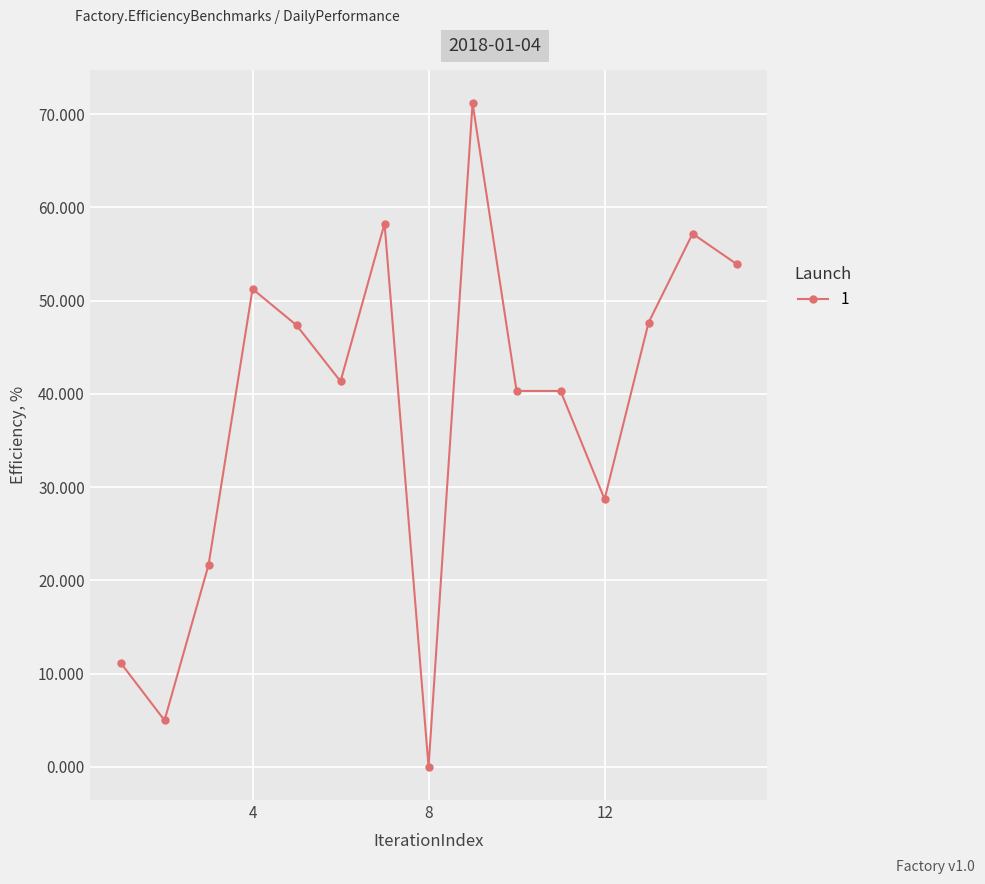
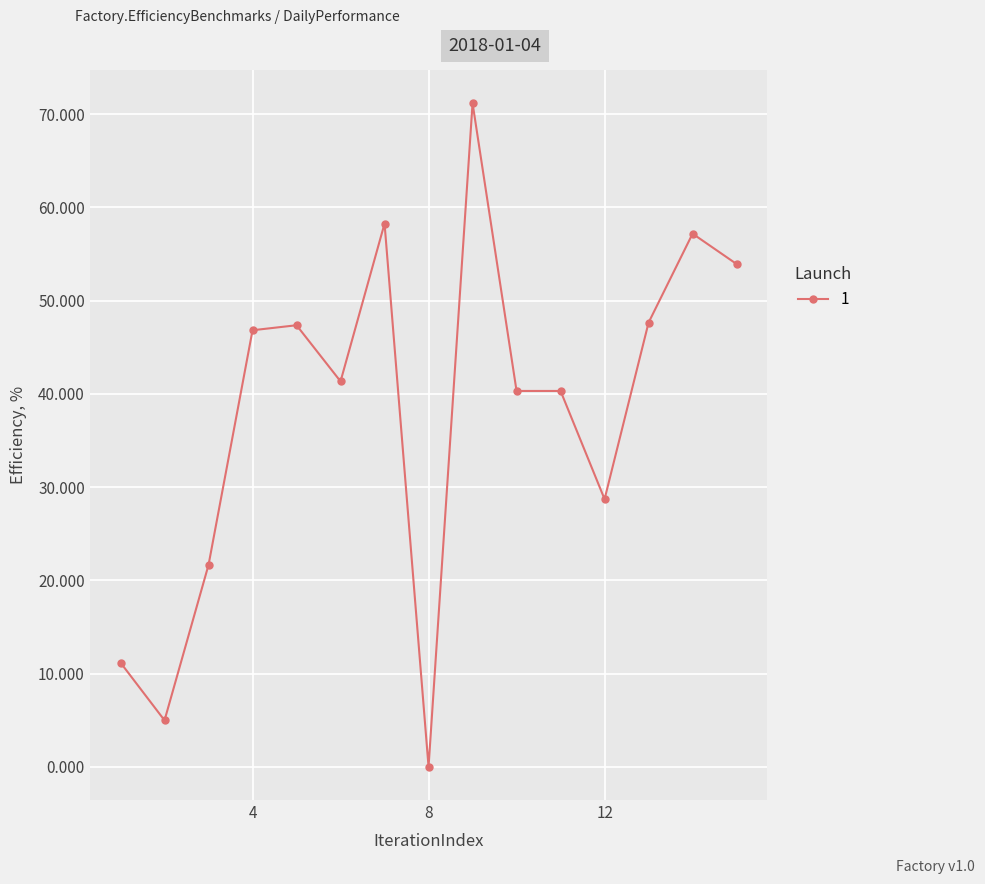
  {
-   "4": 51,
+   "4": 47,
    "8": 0,
    "12": 29
  }
